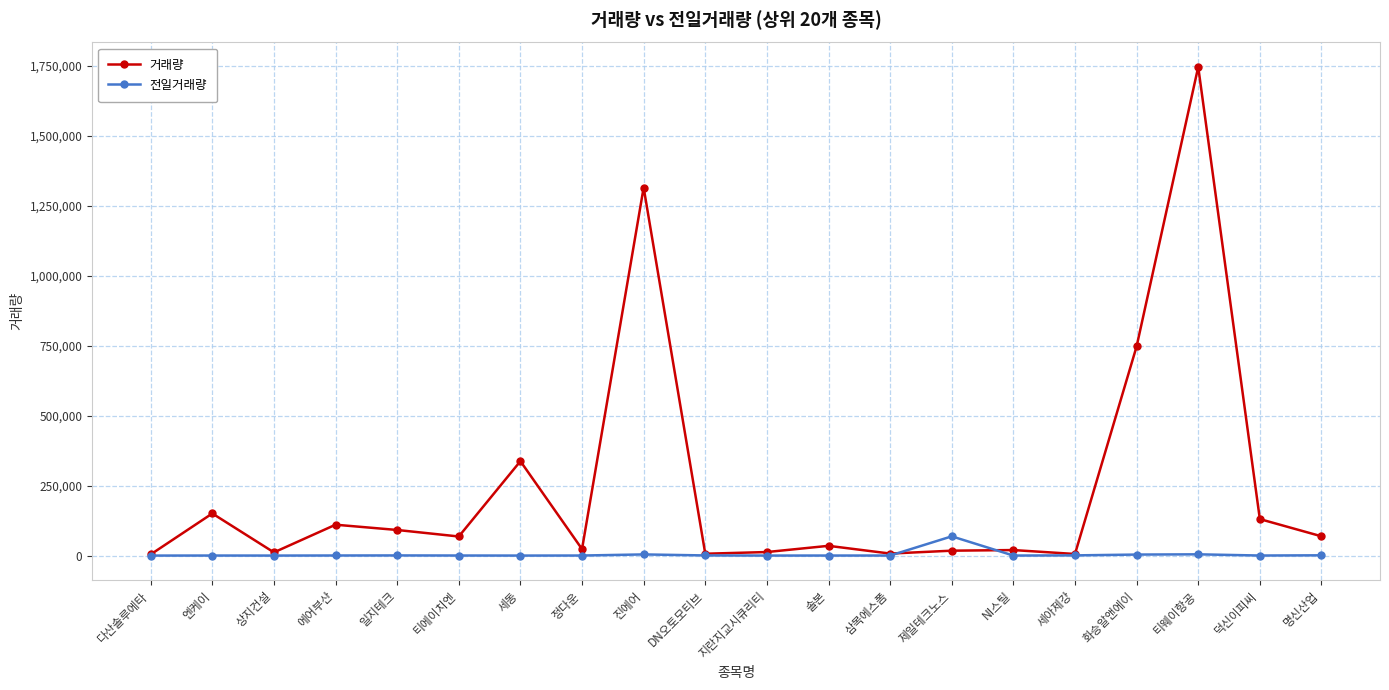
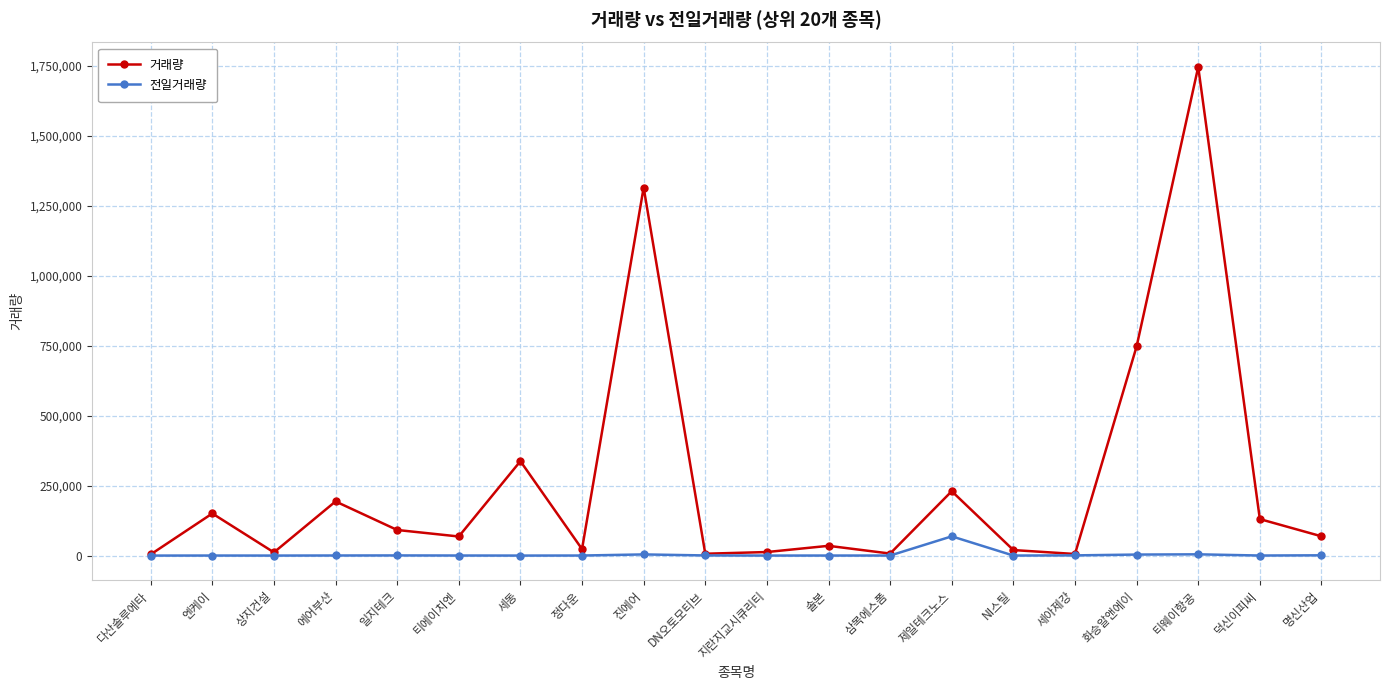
  {
    "거래량": {
      "엔케이": "150,000",
      "상지건설": "10,000",
-     "에어부산": "110,000",
+     "에어부산": "190,000",
      "일지테크": "90,000",
      "티에이치엔": "70,000",
      "세동": "340,000",
      "정다운": "20,000",
      "진에어": "1,320,000",
      "지란지교시큐리티": "10,000",
      "솔본": "30,000",
-     "제일테크노스": "20,000",
+     "제일테크노스": "230,000",
      "NI스틸": "20,000",
      "화승알앤에이": "750,000",
      "티웨이항공": "1,750,000",
      "덕신이피씨": "130,000",
      "명신산업": "70,000"
    },
    "전일거래량": {
      "엔케이": "0",
      "상지건설": "0",
      "에어부산": "0",
      "일지테크": "0",
      "티에이치엔": "0",
      "세동": "0",
      "정다운": "0",
      "진에어": "0",
      "지란지교시큐리티": "0",
      "솔본": "0",
      "제일테크노스": "70,000",
      "NI스틸": "0",
      "화승알앤에이": "0",
      "티웨이항공": "0",
      "덕신이피씨": "0",
      "명신산업": "0"
    }
  }
